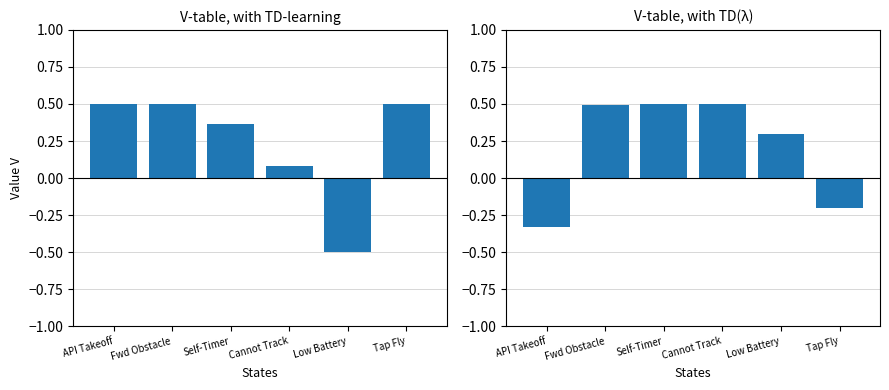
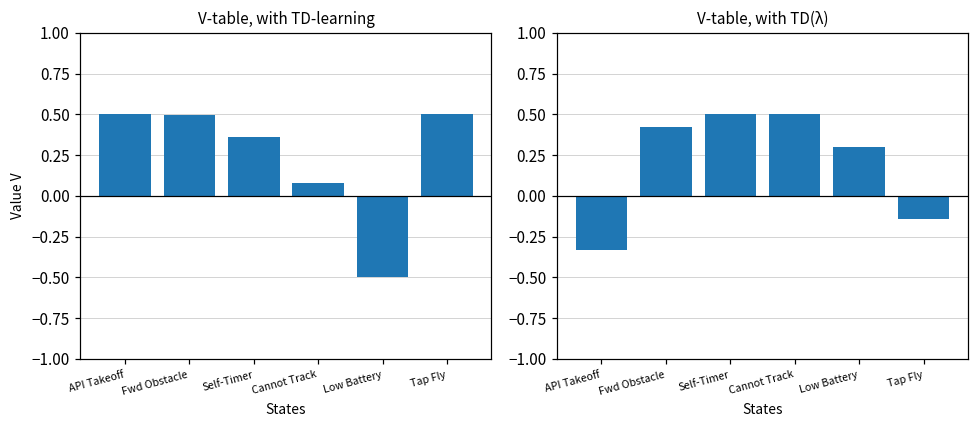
  {
    "V-table, with TD-learning": {
      "API Takeoff": 0.50,
      "Fwd Obstacle": 0.50,
      "Self-Timer": 0.36,
      "Cannot Track": 0.08,
      "Low Battery": -0.50,
      "Tap Fly": 0.50
    },
    "V-table, with TD(λ)": {
      "API Takeoff": -0.33,
-     "Fwd Obstacle": 0.49,
+     "Fwd Obstacle": 0.42,
      "Self-Timer": 0.50,
      "Cannot Track": 0.50,
      "Low Battery": 0.30,
-     "Tap Fly": -0.21
+     "Tap Fly": -0.14
    }
  }
